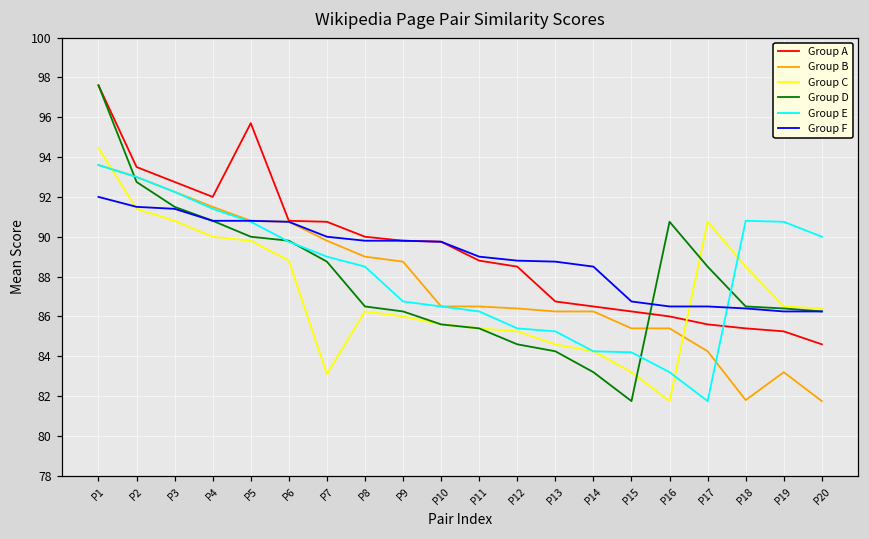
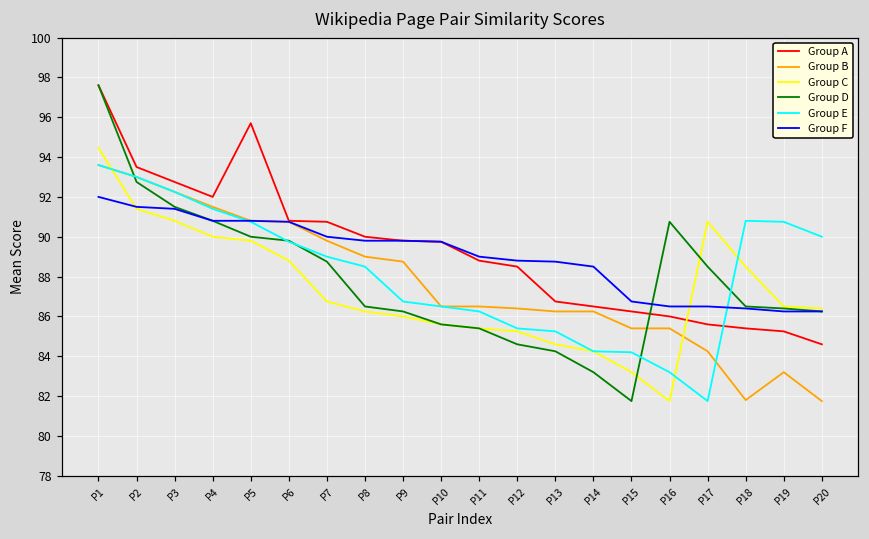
  {
    "Group A": {
      "P2": 93.5,
      "P3": 92.8,
      "P4": 92.0,
      "P5": 95.7,
      "P7": 90.8,
      "P8": 90.0,
      "P11": 88.8,
      "P12": 88.5,
      "P13": 86.8,
      "P14": 86.5,
      "P15": 86.3,
      "P16": 86.0,
      "P17": 85.6,
      "P18": 85.4,
      "P19": 85.3,
      "P20": 84.6
    },
    "Group B": {
      "P7": 89.8,
      "P8": 89.0,
      "P9": 88.8,
      "P11": 86.5,
      "P12": 86.4,
      "P13": 86.3,
      "P14": 86.3,
      "P15": 85.4,
      "P16": 85.4,
      "P17": 84.3,
      "P18": 81.8,
      "P19": 83.2,
      "P20": 81.8
    },
    "Group C": {
      "P1": 94.5,
      "P3": 90.8,
      "P4": 90.0,
      "P5": 89.8,
      "P6": 88.8,
-     "P7": 83.1,
+     "P7": 86.8,
      "P8": 86.3,
      "P9": 86.0,
      "P12": 85.3,
      "P13": 84.6,
      "P15": 83.2,
      "P16": 81.8,
      "P17": 90.8,
      "P18": 88.5,
      "P20": 86.4
    },
    "Group D": {
      "P2": 92.8,
      "P5": 90.0,
      "P7": 88.8,
      "P8": 86.5,
      "P9": 86.3,
      "P12": 84.6,
      "P13": 84.3,
      "P14": 83.2,
      "P15": 81.8,
      "P16": 90.8,
      "P17": 88.5
    },
    "Group E": {
      "P7": 89.0,
      "P8": 88.5,
      "P9": 86.8,
      "P11": 86.3,
      "P12": 85.4,
      "P13": 85.3,
      "P15": 84.2,
      "P16": 83.2,
      "P17": 81.8,
      "P18": 90.8,
      "P19": 90.8,
      "P20": 90.0
    },
    "Group F": {
      "P1": 92.0,
      "P7": 90.0,
      "P8": 89.8,
      "P11": 89.0,
      "P12": 88.8,
      "P13": 88.8,
      "P14": 88.5,
      "P15": 86.8,
      "P16": 86.5,
      "P17": 86.5,
      "P19": 86.3
    }
  }
